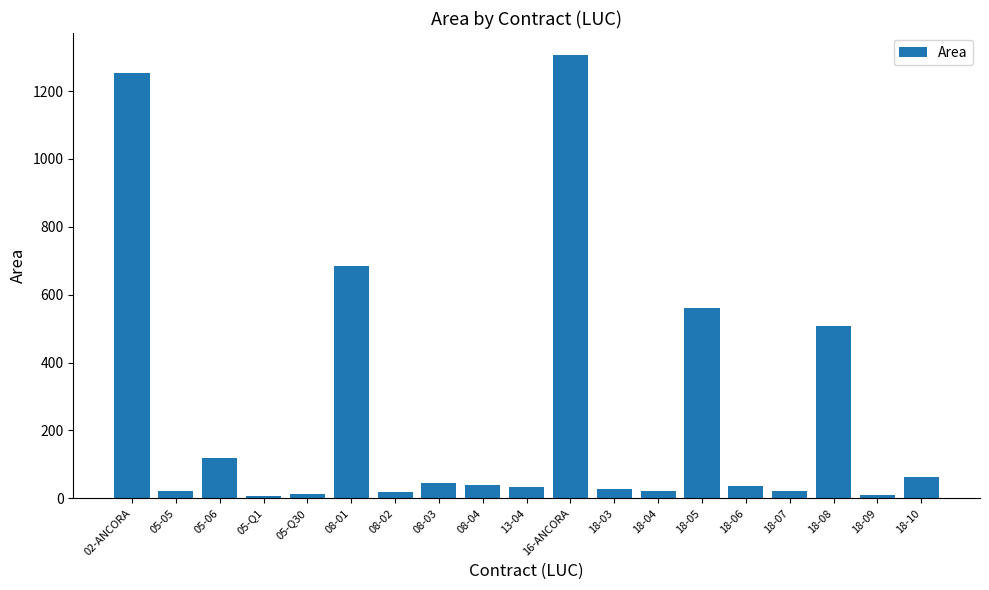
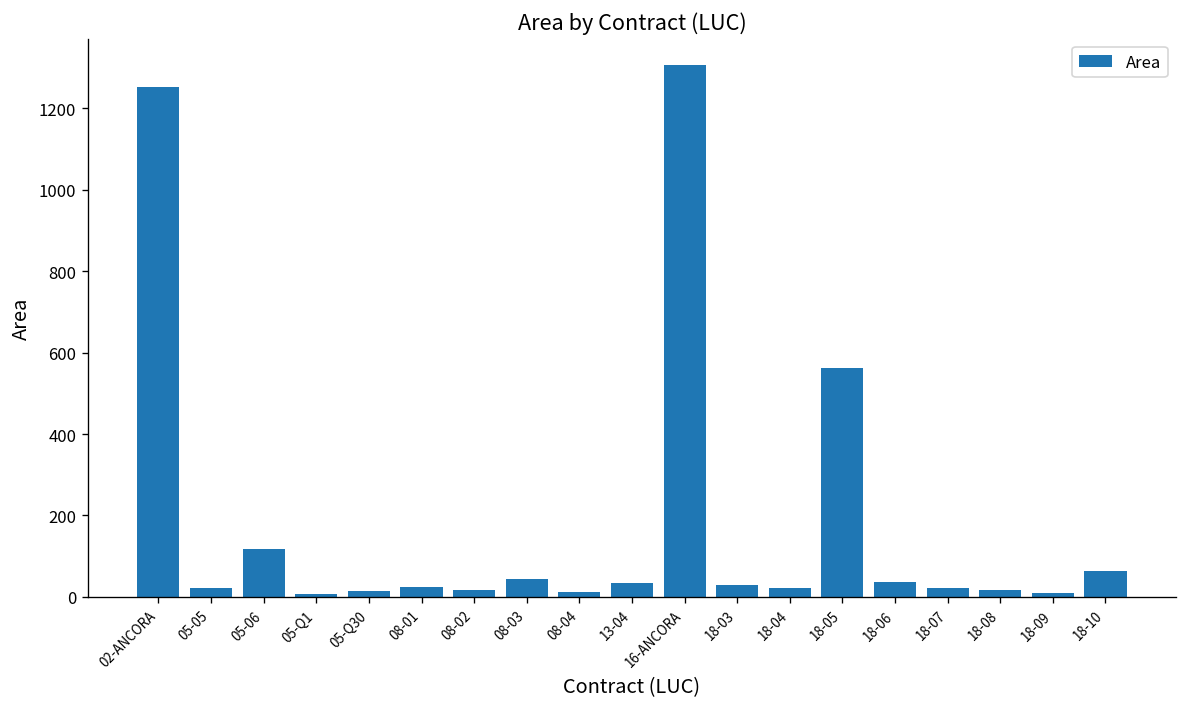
  {
    "02-ANCORA": 1250,
    "05-05": 20,
    "05-06": 120,
    "05-Q30": 10,
-   "08-01": 680,
+   "08-01": 20,
    "08-02": 20,
    "08-03": 50,
-   "08-04": 40,
+   "08-04": 10,
    "13-04": 30,
    "16-ANCORA": 1310,
    "18-03": 30,
    "18-04": 20,
    "18-05": 560,
    "18-06": 40,
    "18-07": 20,
-   "18-08": 510,
+   "18-08": 20,
    "18-09": 10,
    "18-10": 60
  }
